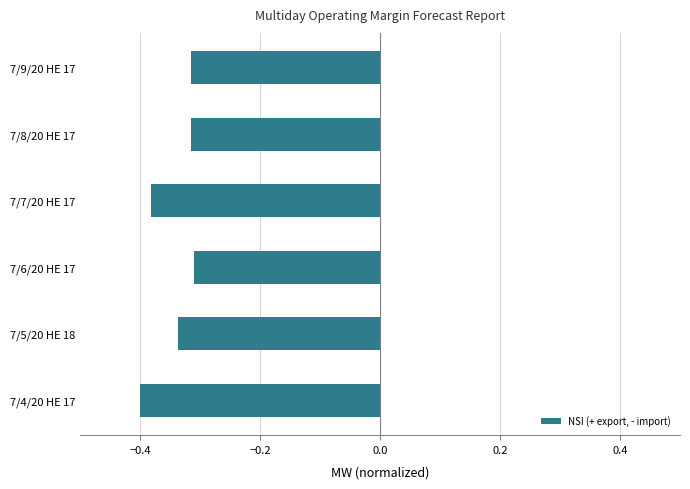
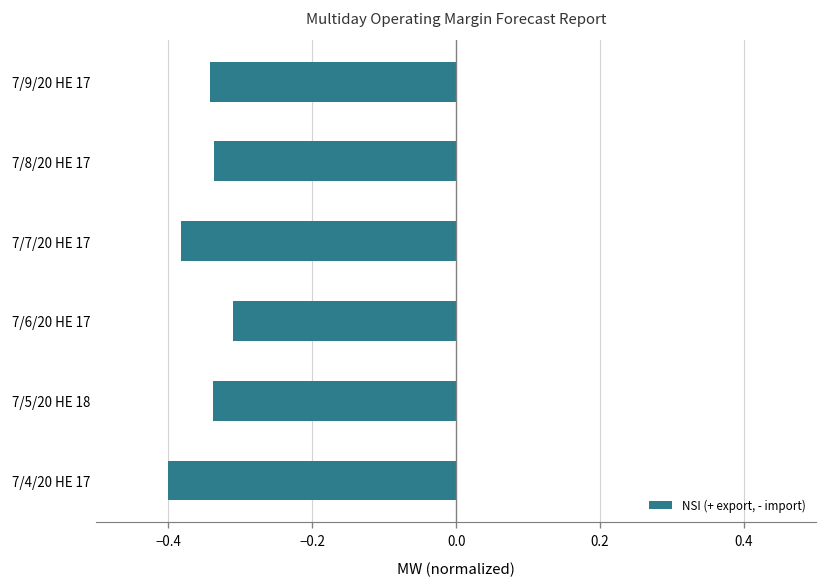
  {
-   "7/9/20 HE 17": -0.31,
-   "7/8/20 HE 17": -0.32,
+   "7/9/20 HE 17": -0.34,
+   "7/8/20 HE 17": -0.34,
    "7/7/20 HE 17": -0.38,
    "7/6/20 HE 17": -0.31,
    "7/5/20 HE 18": -0.34,
    "7/4/20 HE 17": -0.40
  }
